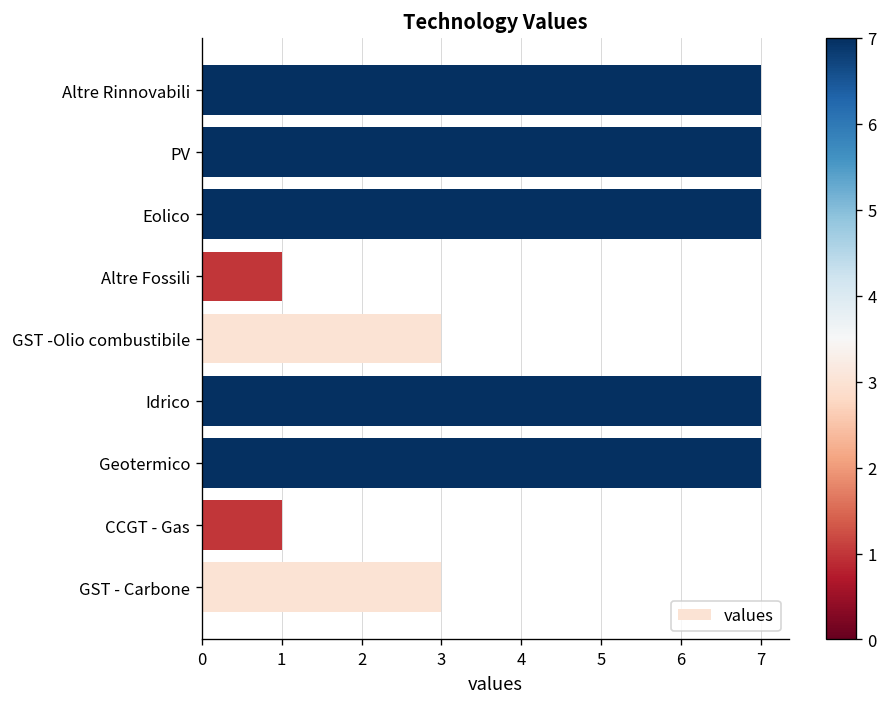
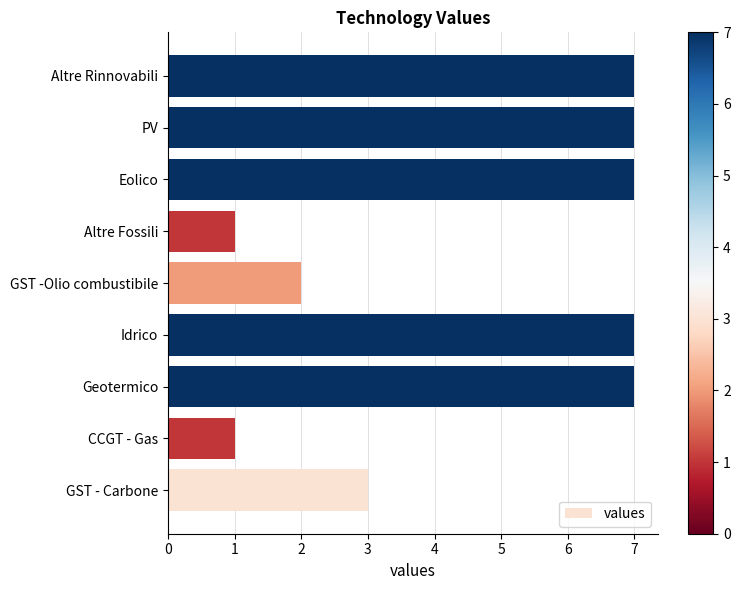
  {
    "Altre Rinnovabili": 7,
    "PV": 7,
    "Eolico": 7,
    "Altre Fossili": 1,
-   "GST -Olio combustibile": 3,
+   "GST -Olio combustibile": 2,
    "Idrico": 7,
    "Geotermico": 7,
    "CCGT - Gas": 1,
    "GST - Carbone": 3
  }
